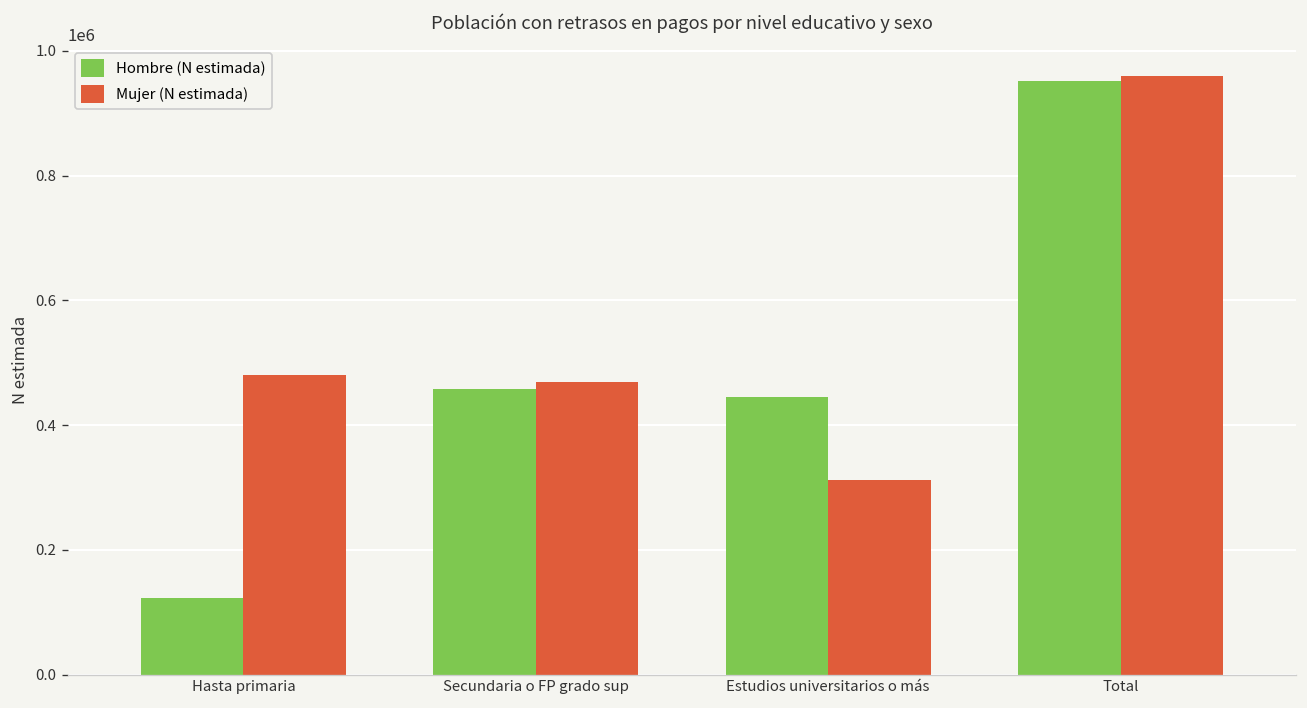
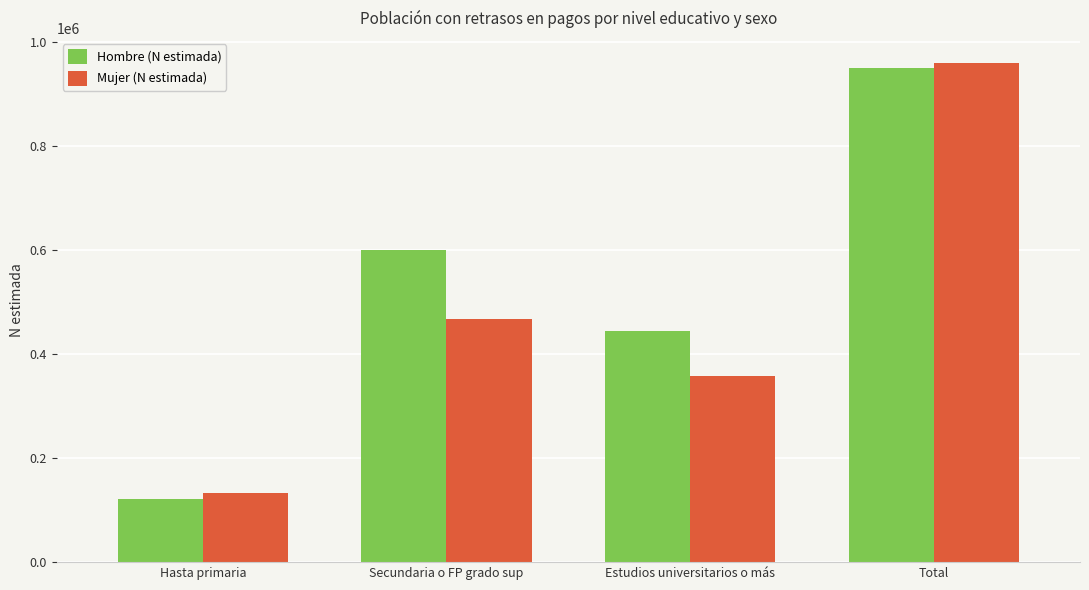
  {
    "Hombre (N estimada)": {
      "Hasta primaria": 120000,
-     "Secundaria o FP grado sup": 460000,
+     "Secundaria o FP grado sup": 600000,
      "Estudios universitarios o más": 440000,
      "Total": 950000
    },
    "Mujer (N estimada)": {
-     "Hasta primaria": 480000,
+     "Hasta primaria": 130000,
      "Secundaria o FP grado sup": 470000,
-     "Estudios universitarios o más": 310000,
+     "Estudios universitarios o más": 360000,
      "Total": 960000
    }
  }
